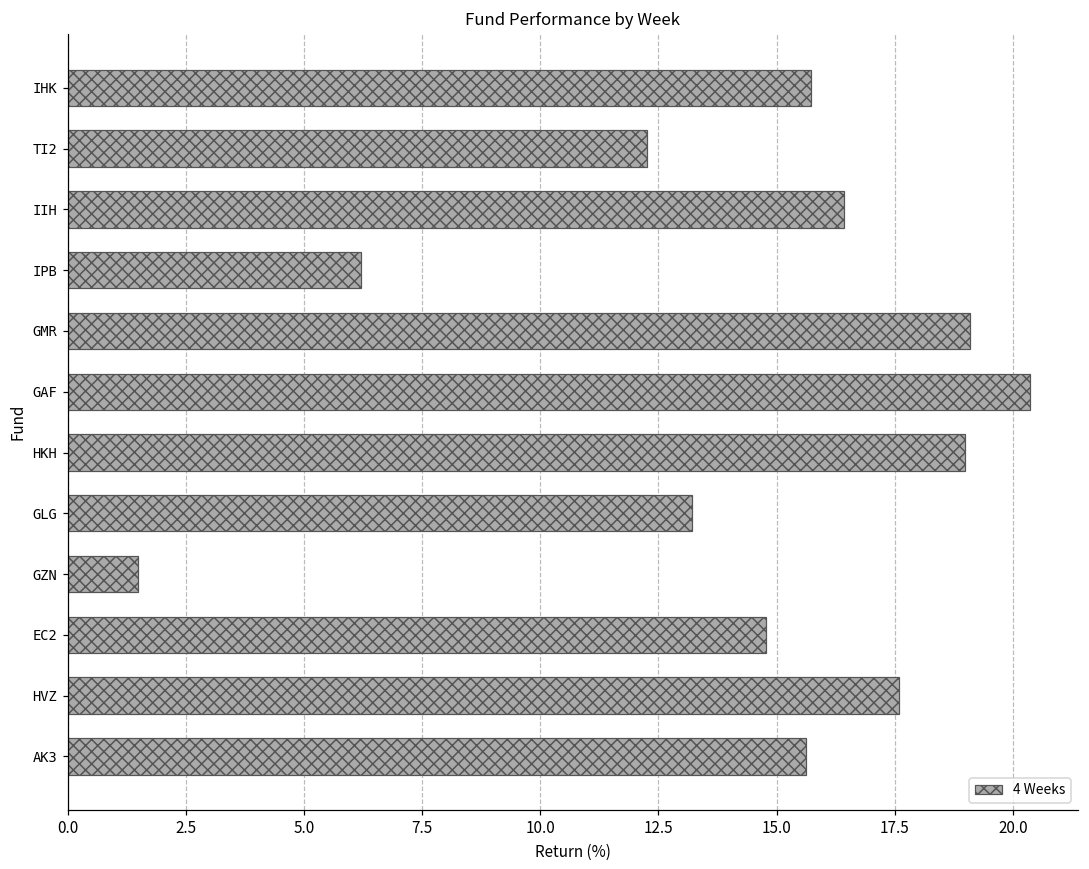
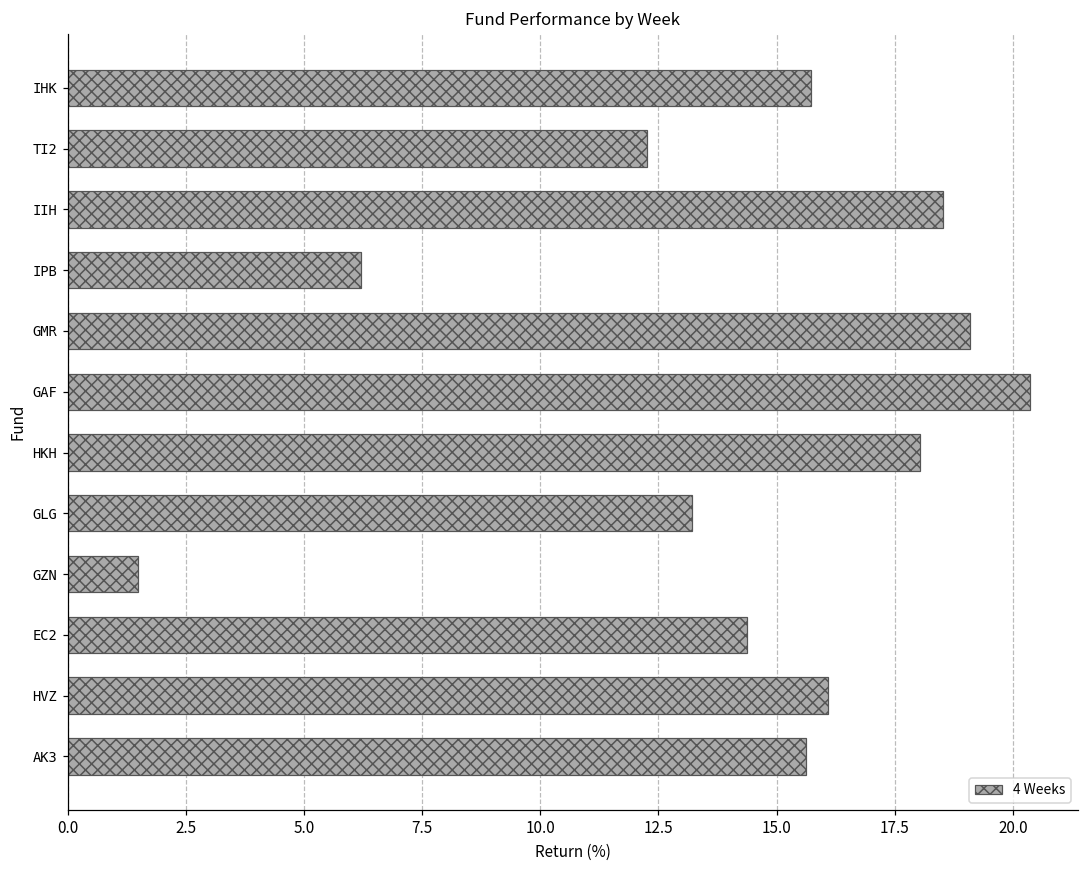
  {
    "IHK": 15.7,
    "TI2": 12.3,
-   "IIH": 16.4,
+   "IIH": 18.5,
    "IPB": 6.2,
    "GMR": 19.1,
    "GAF": 20.4,
-   "HKH": 19.0,
+   "HKH": 18.0,
    "GLG": 13.2,
    "GZN": 1.5,
-   "EC2": 14.8,
-   "HVZ": 17.6,
+   "EC2": 14.4,
+   "HVZ": 16.1,
    "AK3": 15.6
  }
